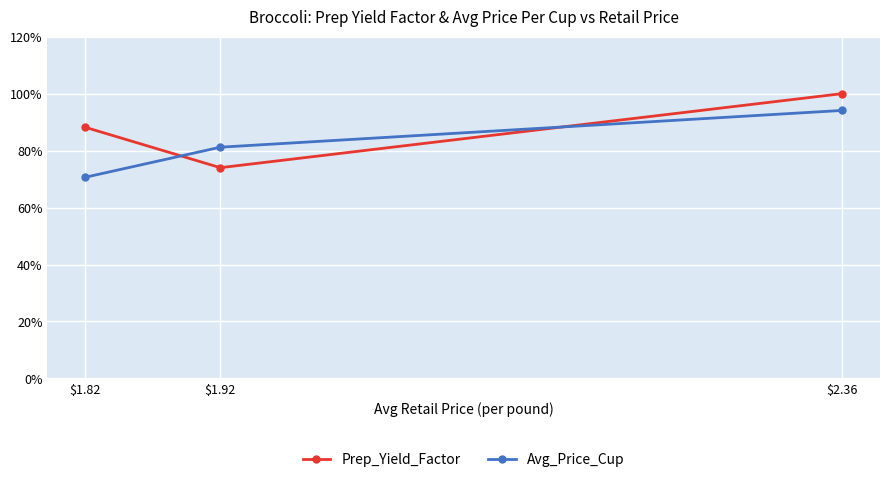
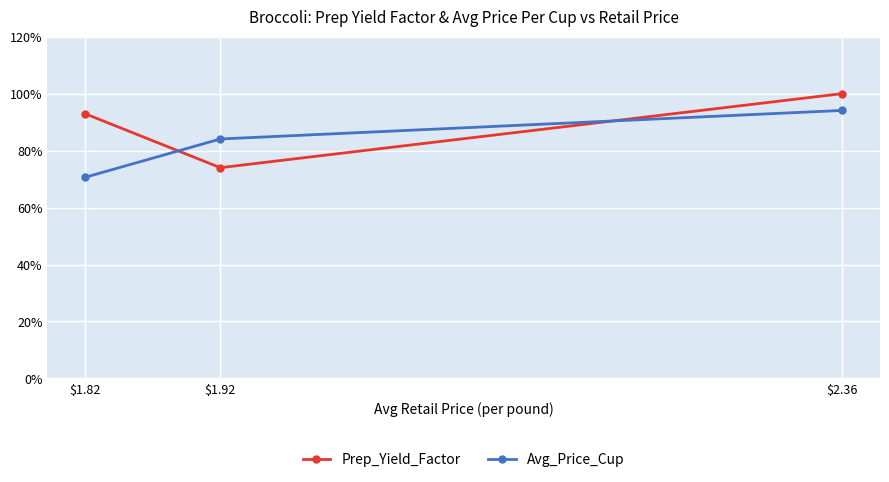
  {
    "Prep_Yield_Factor": {
-     "$1.82": "88%",
+     "$1.82": "93%",
      "$1.92": "74%",
      "$2.36": "100%"
    },
    "Avg_Price_Cup": {
      "$1.82": "71%",
-     "$1.92": "81%",
+     "$1.92": "84%",
      "$2.36": "94%"
    }
  }
